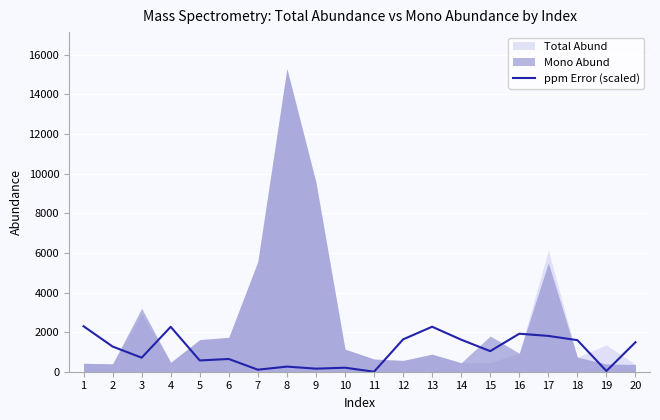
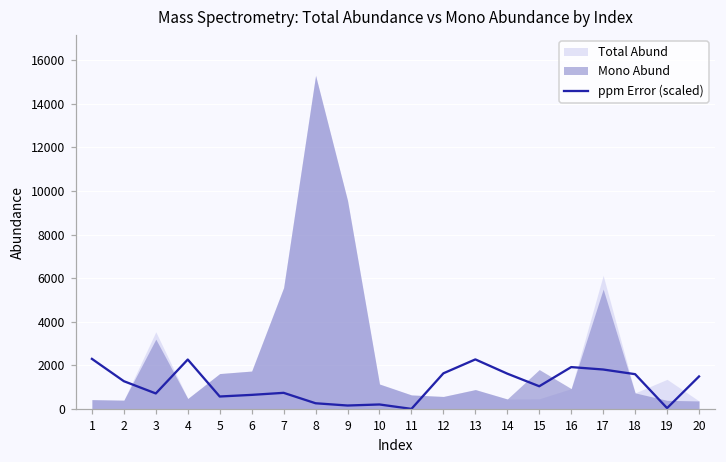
  {
    "ppm Error (scaled)": {
      "1": 2300,
      "2": 1300,
      "3": 700,
      "4": 2300,
      "5": 600,
      "6": 600,
-     "7": 100,
+     "7": 700,
      "8": 300,
      "9": 200,
      "10": 200,
      "11": 0,
      "12": 1600,
      "13": 2300,
      "14": 1600,
      "15": 1000,
      "16": 1900,
      "17": 1800,
      "18": 1600,
      "19": 0,
      "20": 1500
    },
    "Total Abund": {
-     "3": 2900,
+     "3": 3500,
      "15": 500,
      "17": 6100,
      "19": 1400
    },
    "Mono Abund": {
      "3": 3200,
      "15": 1800,
      "17": 5500,
      "19": 400
    }
  }
